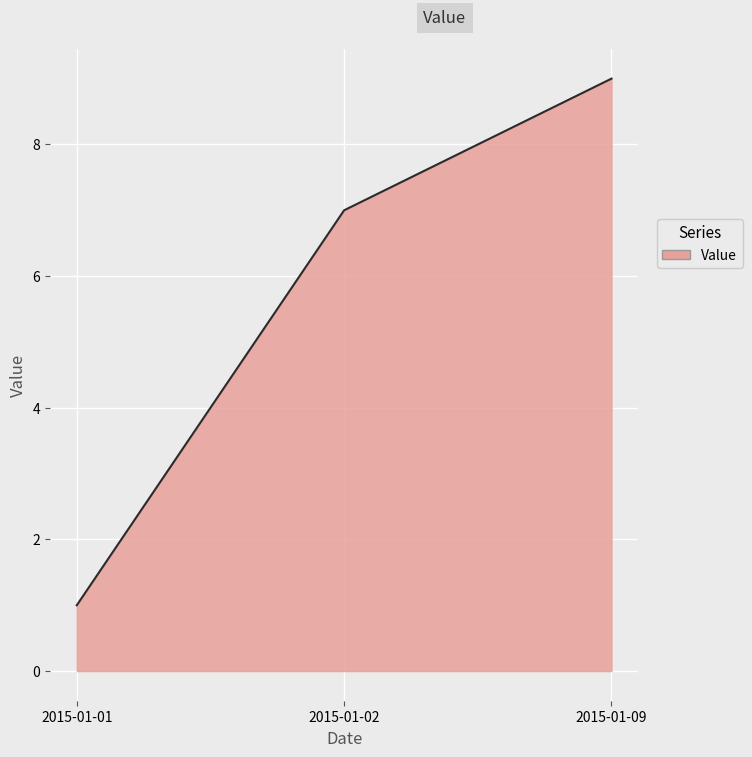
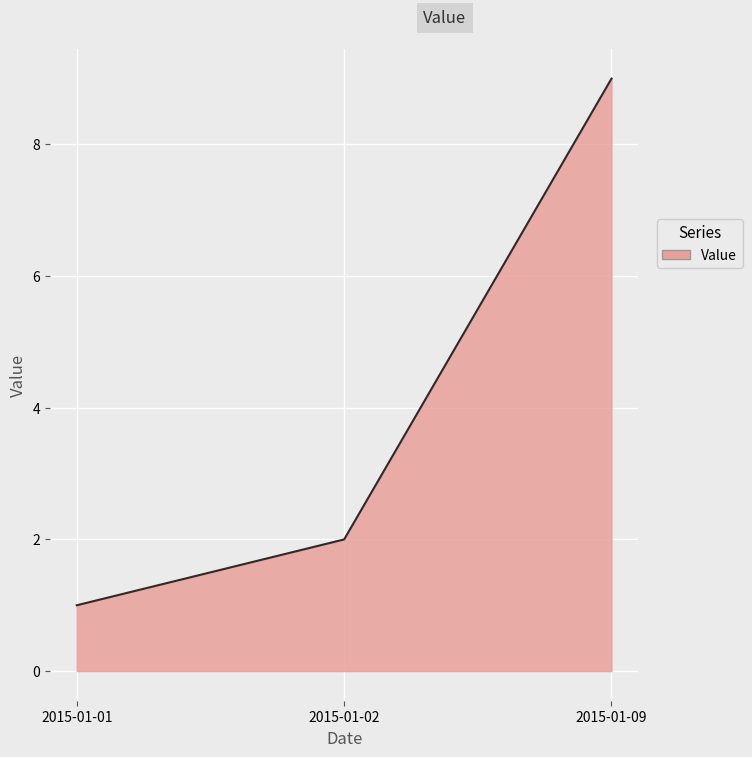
  {
    "2015-01-01": 1,
-   "2015-01-02": 7,
+   "2015-01-02": 2,
    "2015-01-09": 9
  }
